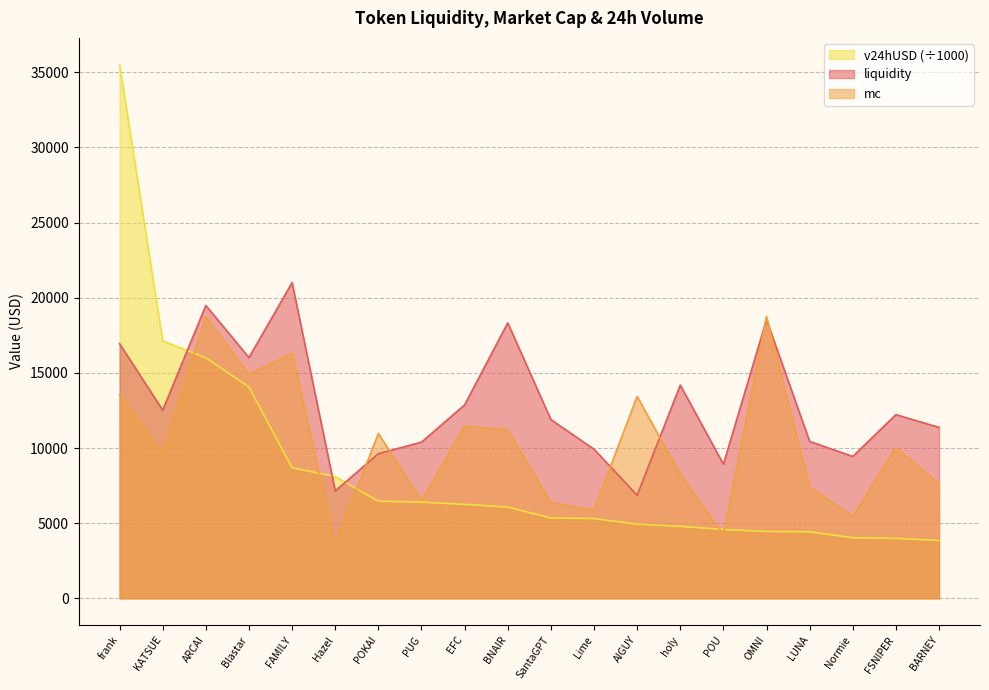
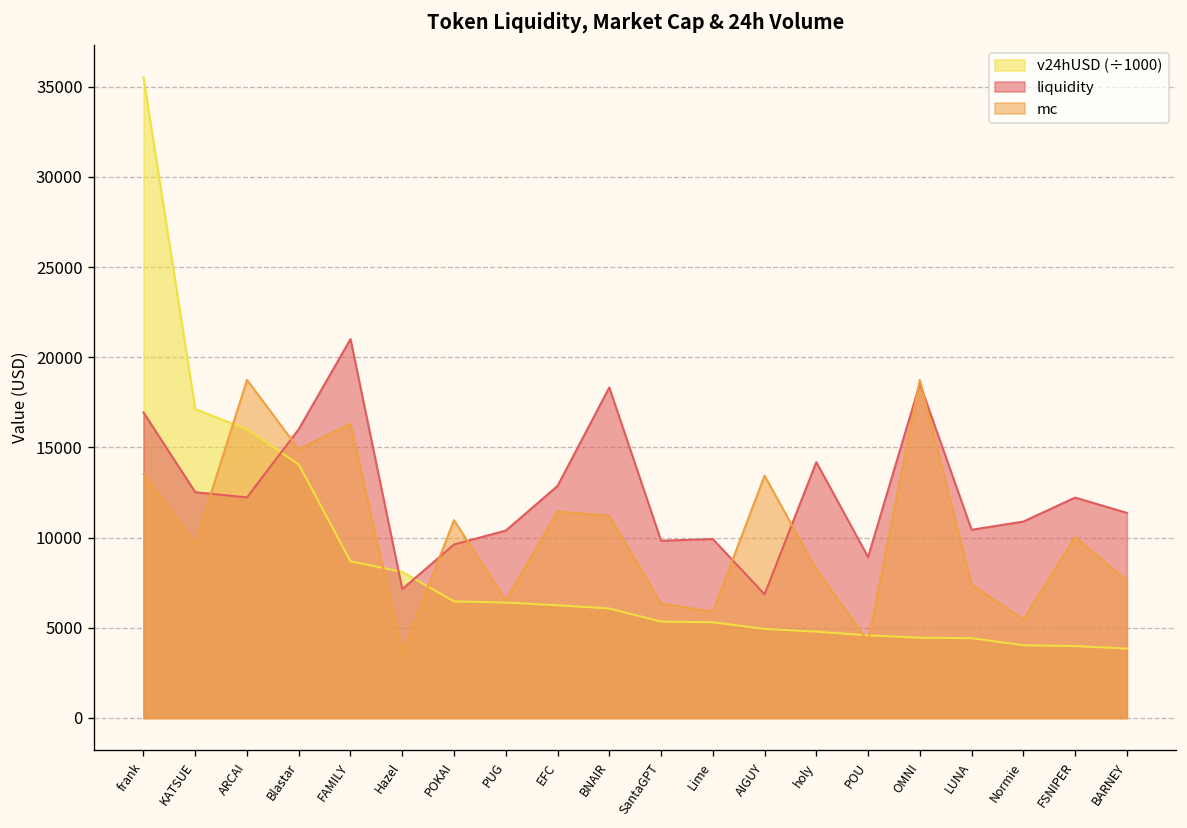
  {
    "liquidity": {
      "frank": 16900,
      "KATSUE": 12500,
-     "ARCAI": 19500,
+     "ARCAI": 12200,
      "Blastar": 16000,
      "FAMILY": 21000,
      "Hazel": 7100,
      "POKAI": 9600,
      "PUG": 10400,
      "EFC": 12900,
      "BNAIR": 18300,
-     "SantaGPT": 11900,
+     "SantaGPT": 9800,
      "Lime": 9900,
      "AIGUY": 6900,
      "holy": 14200,
      "POU": 8900,
      "OMNI": 18500,
      "LUNA": 10400,
-     "Normie": 9400,
+     "Normie": 10900,
      "FSNIPER": 12200,
      "BARNEY": 11400
    }
  }
